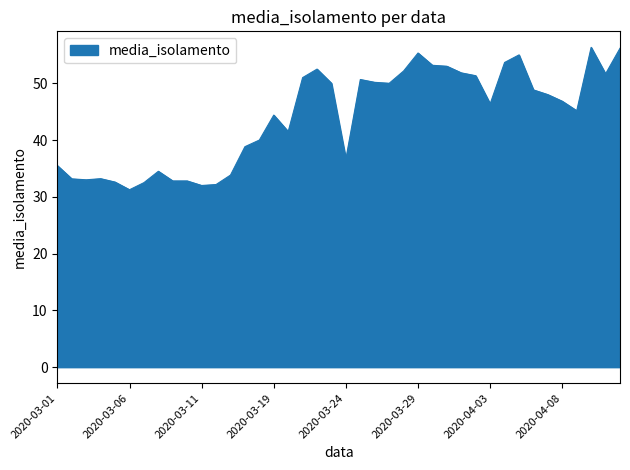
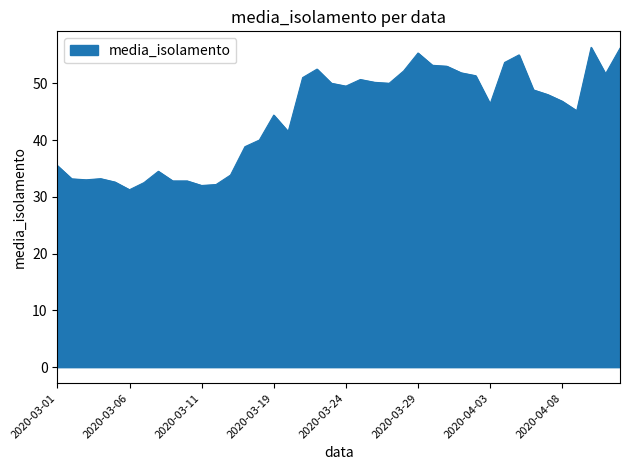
  {
    "2020-03-01": 36,
    "2020-03-06": 31,
    "2020-03-11": 32,
    "2020-03-19": 44,
-   "2020-03-24": 37,
+   "2020-03-24": 50,
    "2020-03-29": 55,
    "2020-04-03": 46,
    "2020-04-08": 47
  }
